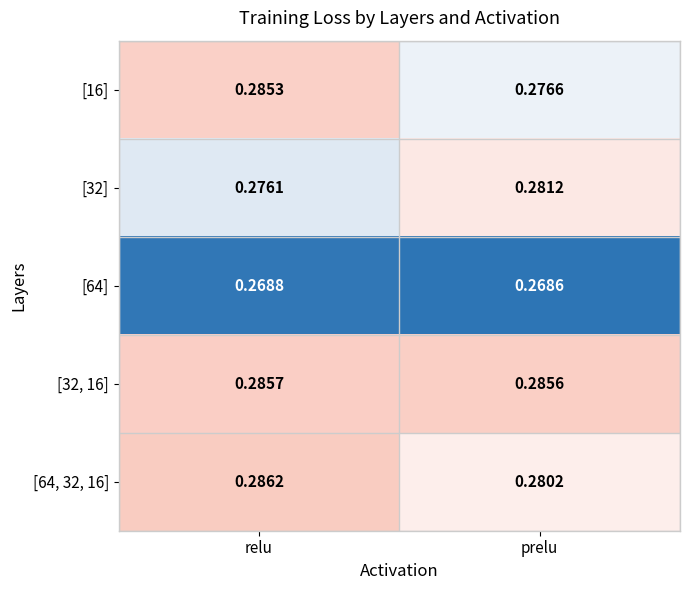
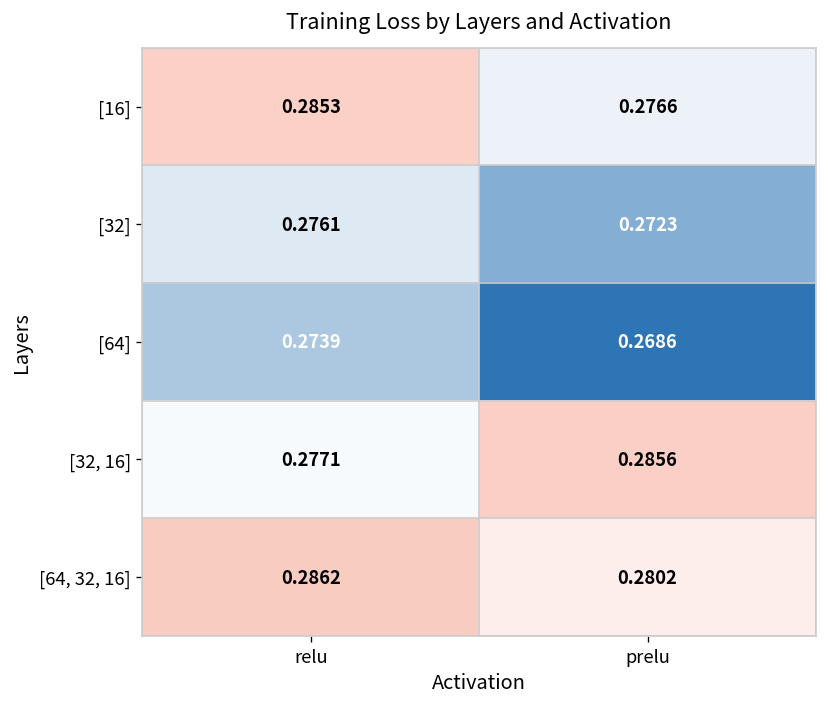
  {
    "[16]": {
      "relu": 0.2853,
      "prelu": 0.2766
    },
    "[32]": {
      "relu": 0.2761,
-     "prelu": 0.2812
+     "prelu": 0.2723
    },
    "[64]": {
-     "relu": 0.2688,
+     "relu": 0.2739,
      "prelu": 0.2686
    },
    "[32, 16]": {
-     "relu": 0.2857,
+     "relu": 0.2771,
      "prelu": 0.2856
    },
    "[64, 32, 16]": {
      "relu": 0.2862,
      "prelu": 0.2802
    }
  }
